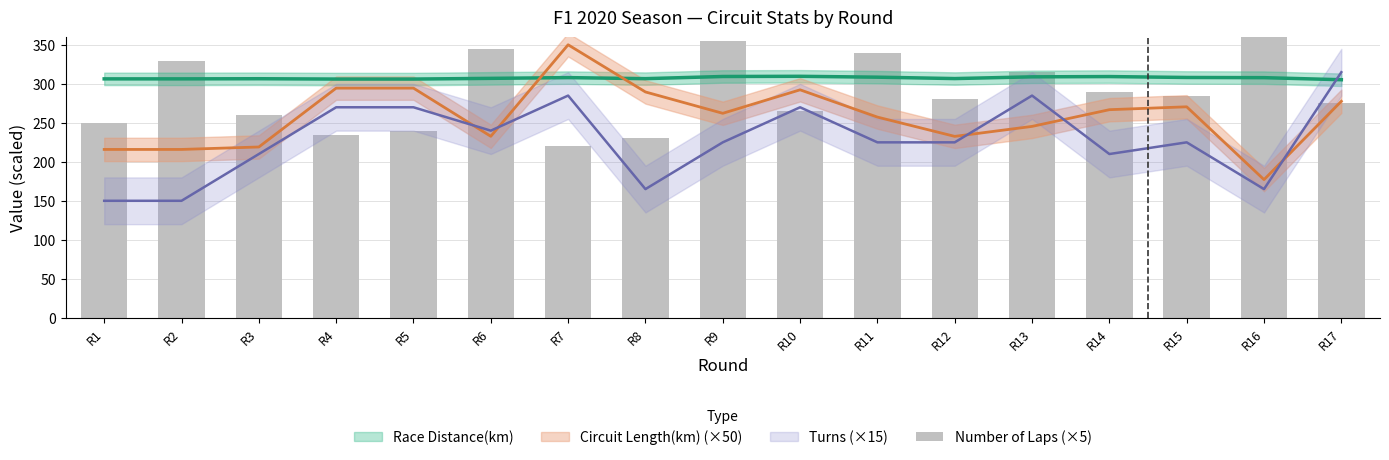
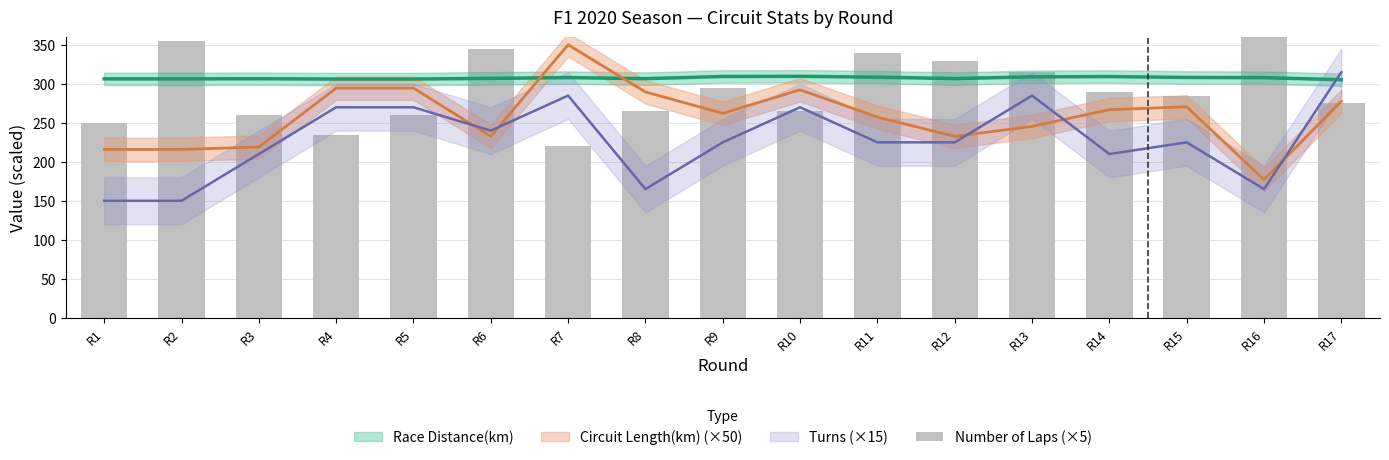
  {
    "Number of Laps (×5)": {
      "R1": 250,
-     "R2": 330,
+     "R2": 360,
      "R3": 260,
      "R4": 240,
-     "R5": 240,
+     "R5": 260,
      "R6": 350,
      "R7": 220,
-     "R8": 230,
-     "R9": 360,
+     "R8": 270,
+     "R9": 300,
      "R10": 270,
      "R11": 340,
-     "R12": 280,
+     "R12": 330,
      "R13": 320,
      "R14": 290,
      "R15": 290,
      "R17": 280
    }
  }
